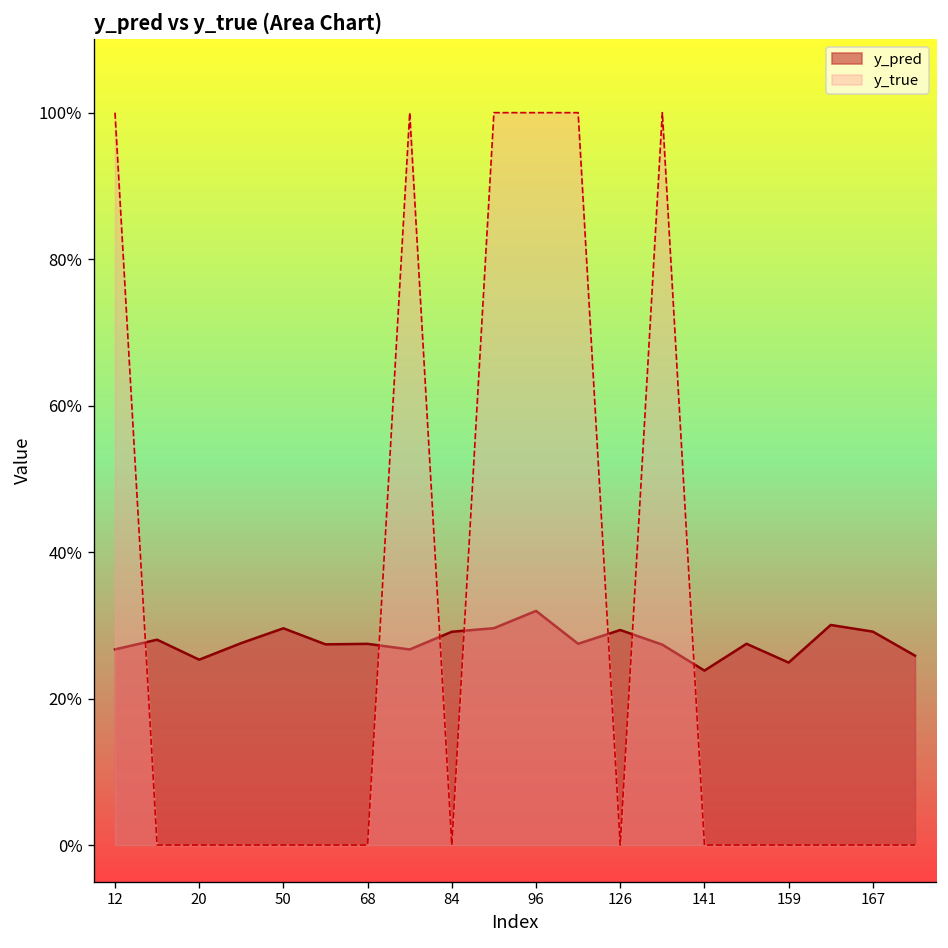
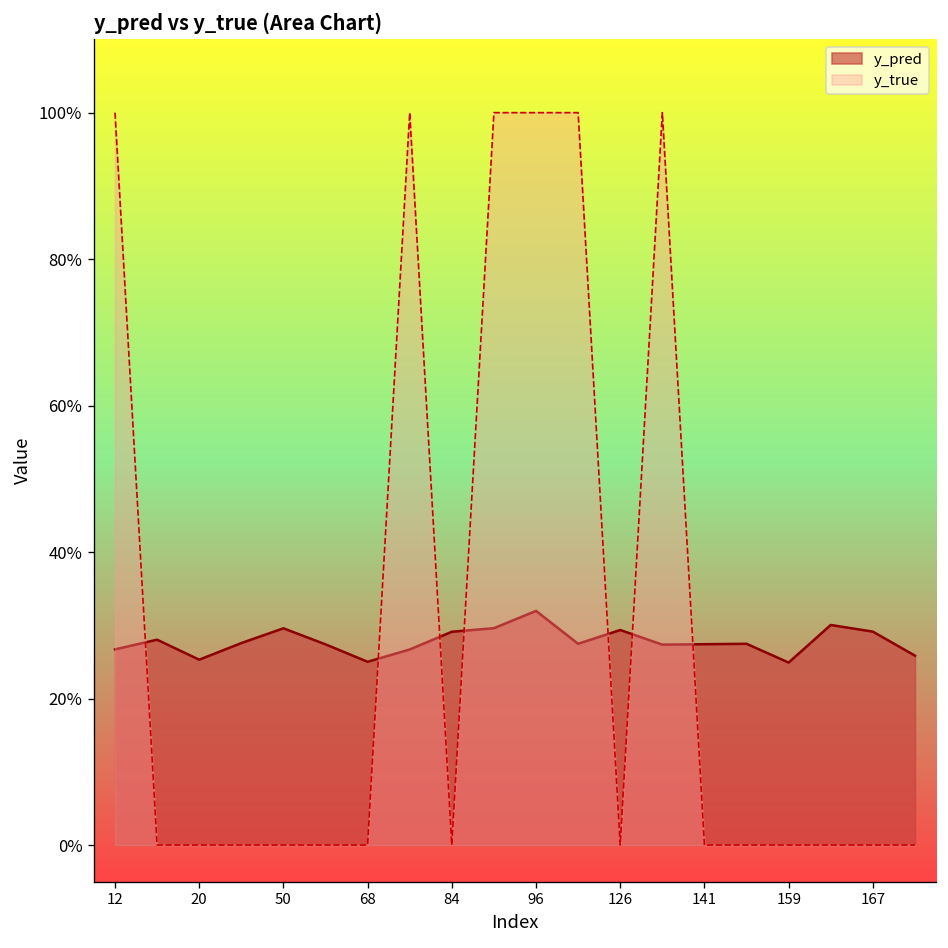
  {
    "y_pred": {
      "12": "27%",
      "20": "25%",
      "50": "30%",
-     "68": "27%",
+     "68": "25%",
      "84": "29%",
      "96": "32%",
      "126": "29%",
-     "141": "24%",
+     "141": "27%",
      "159": "25%",
      "167": "29%"
    },
    "y_true": {
      "12": "100%",
      "20": "0%",
      "50": "0%",
      "68": "0%",
      "84": "0%",
      "96": "100%",
      "126": "0%",
      "141": "0%",
      "159": "0%",
      "167": "0%"
    }
  }
